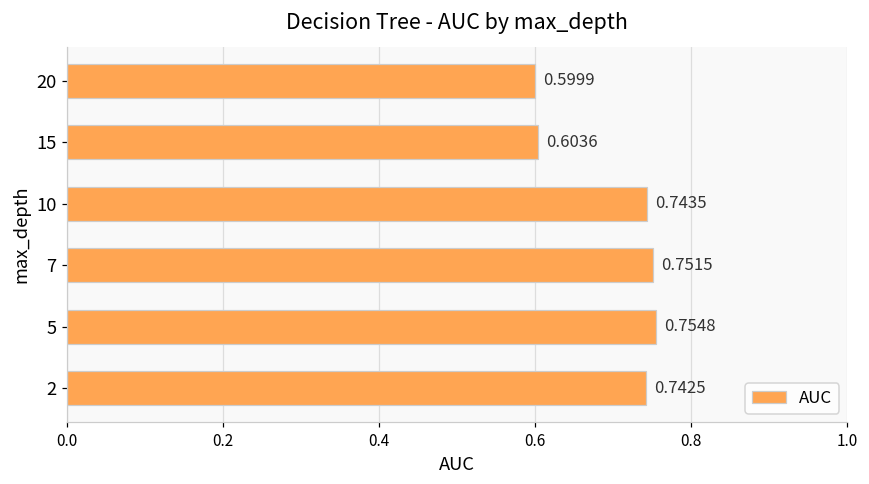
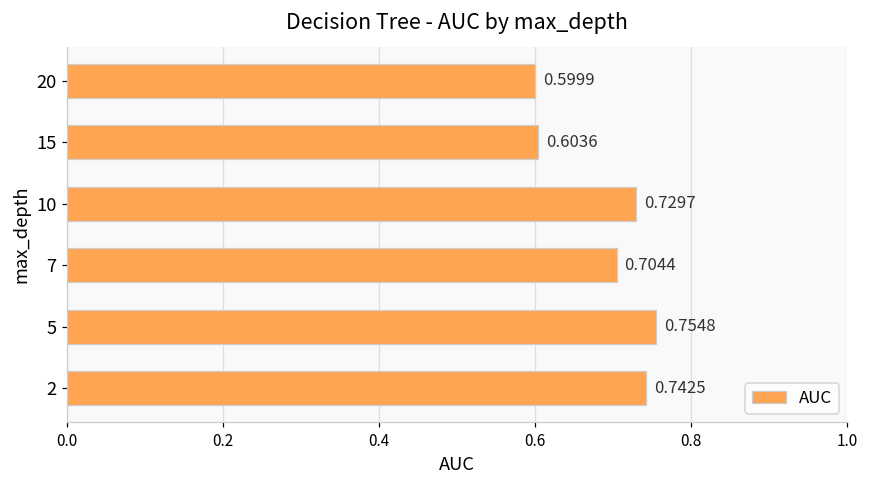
  {
    "20": 0.5999,
    "15": 0.6036,
-   "10": 0.7435,
-   "7": 0.7515,
+   "10": 0.7297,
+   "7": 0.7044,
    "5": 0.7548,
    "2": 0.7425
  }
